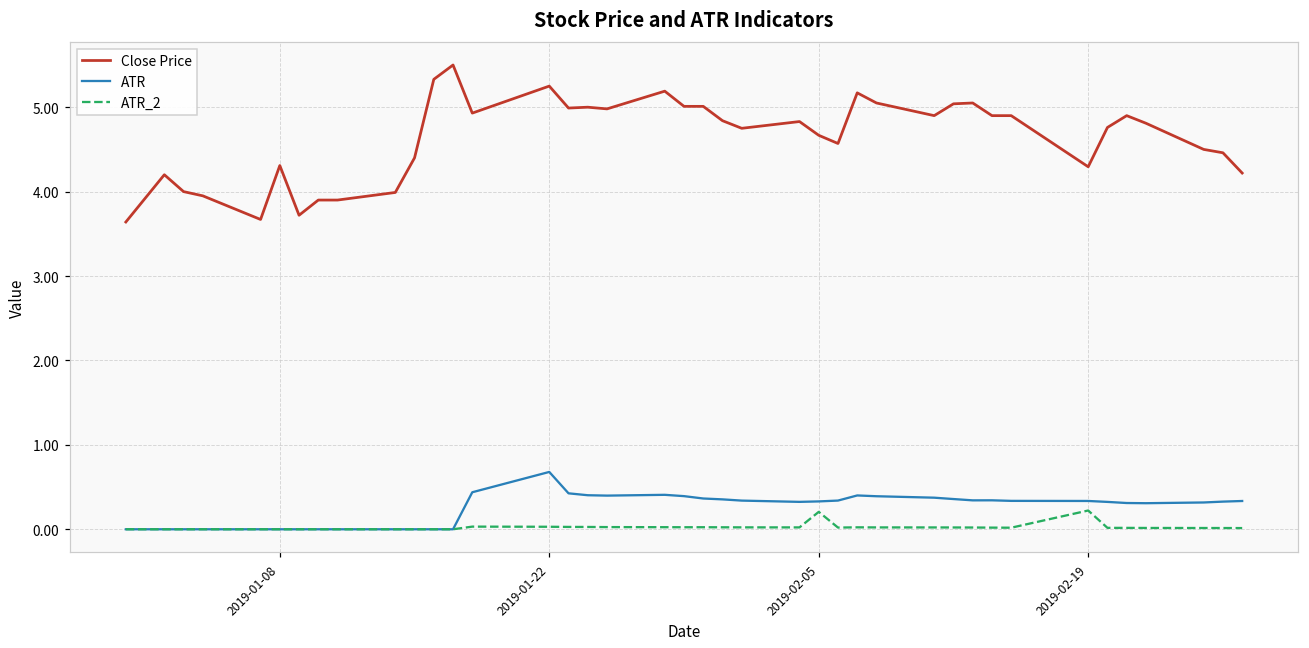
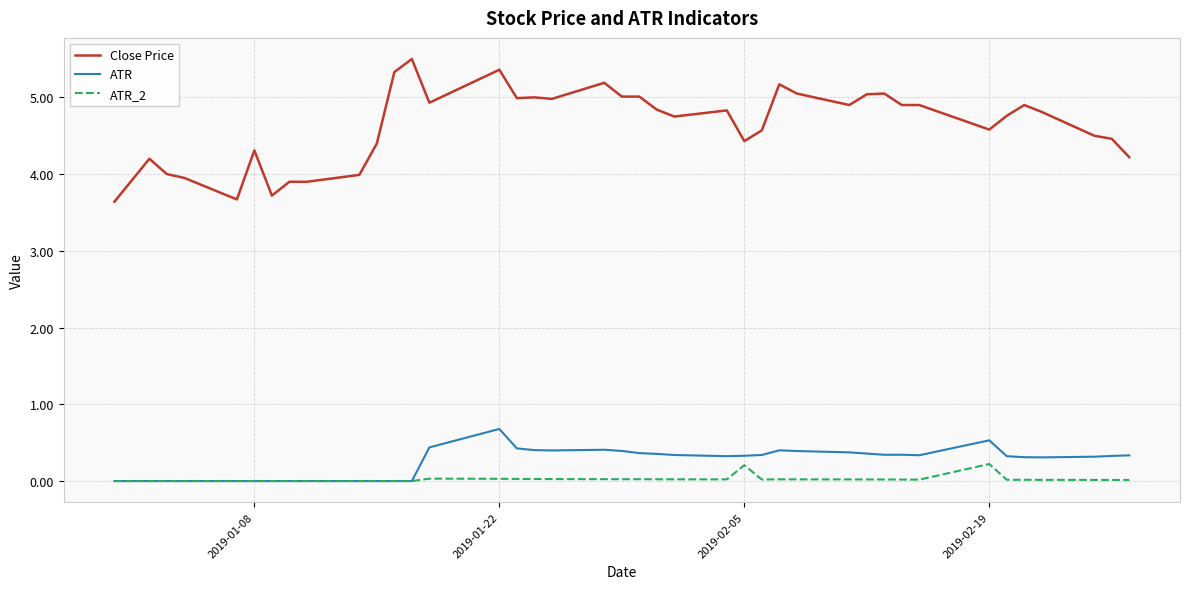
  {
    "Close Price": {
      "2019-01-08": 4.3,
-     "2019-01-22": 5.3,
-     "2019-02-05": 4.7,
-     "2019-02-19": 4.3
+     "2019-01-22": 5.4,
+     "2019-02-05": 4.4,
+     "2019-02-19": 4.6
    },
    "ATR": {
      "2019-01-22": 0.7,
      "2019-02-05": 0.3,
-     "2019-02-19": 0.3
+     "2019-02-19": 0.5
    },
    "ATR_2": {
      "2019-01-22": 0.0,
      "2019-02-05": 0.2,
      "2019-02-19": 0.2
    }
  }
